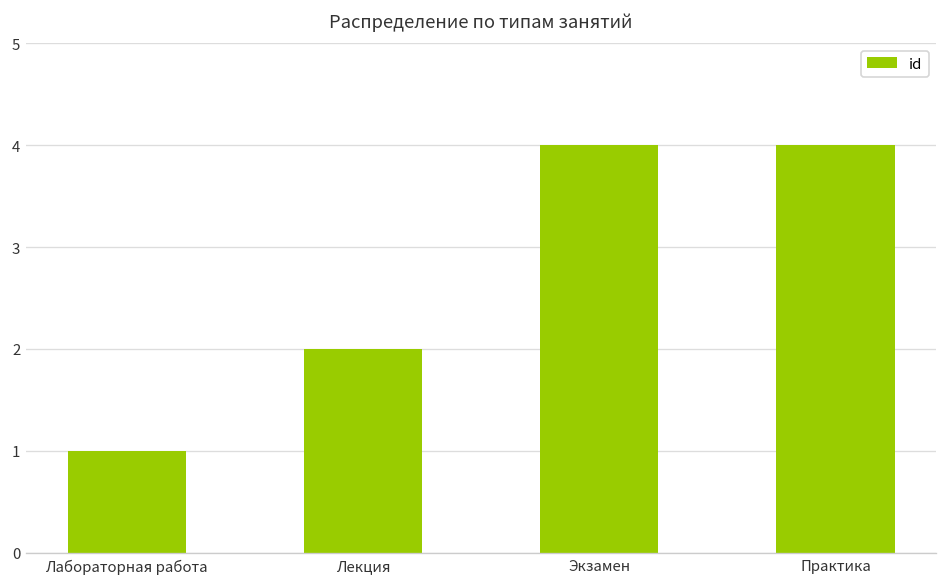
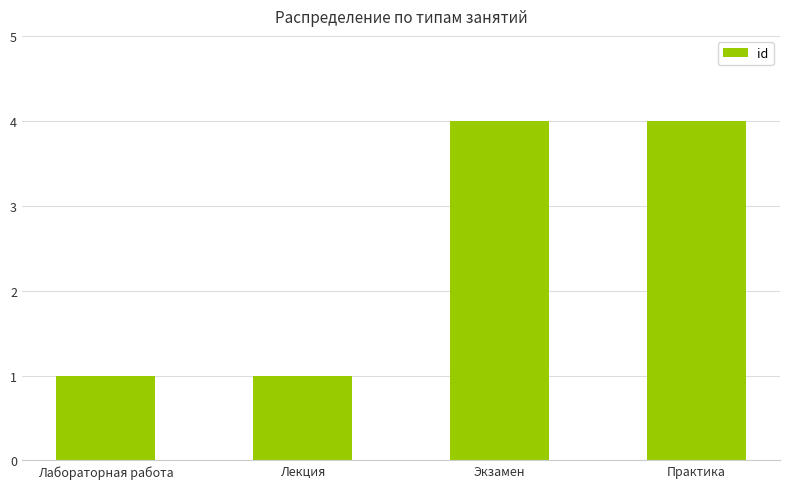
  {
    "Лабораторная работа": 1,
-   "Лекция": 2,
+   "Лекция": 1,
    "Экзамен": 4,
    "Практика": 4
  }
